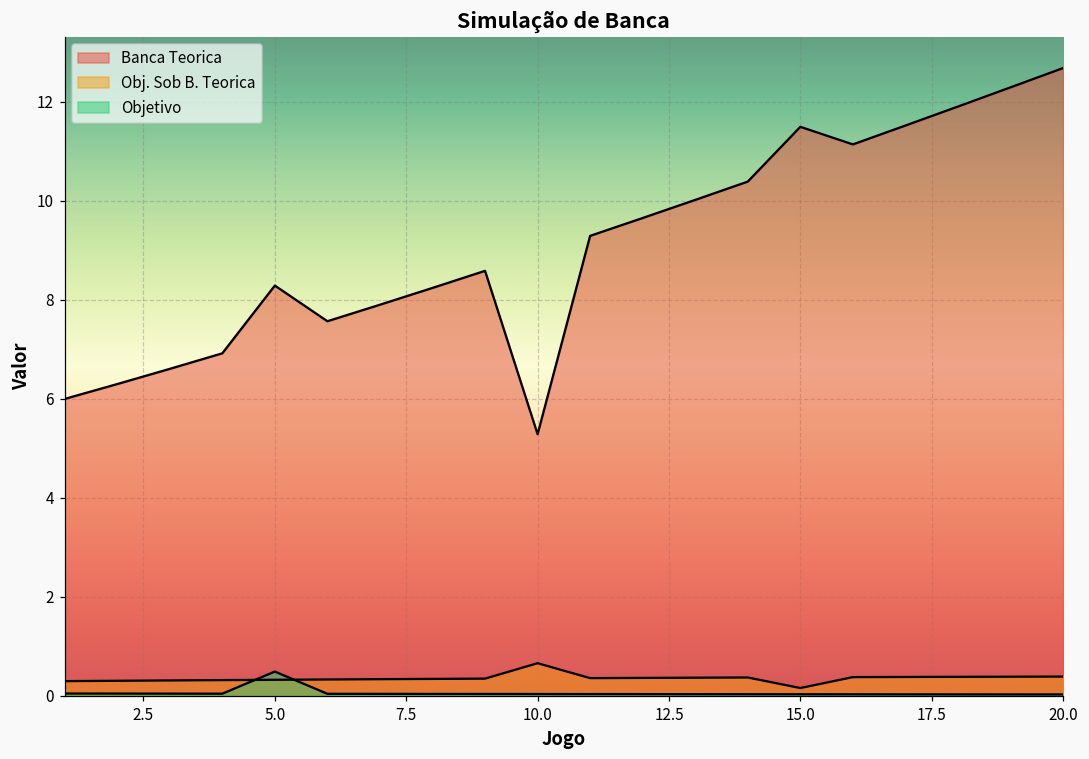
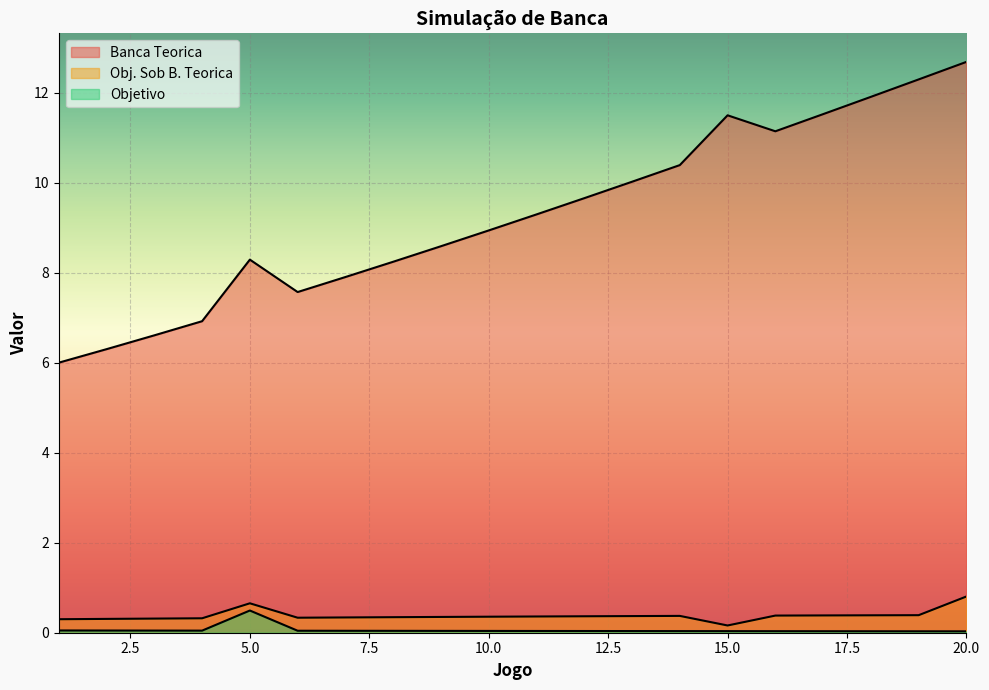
  {
    "Banca Teorica": {
      "5.0": 8.3,
-     "10.0": 5.3,
+     "10.0": 8.9,
      "15.0": 11.5,
      "20.0": 12.7
    },
    "Obj. Sob B. Teorica": {
-     "5.0": 0.3,
-     "10.0": 0.7,
+     "5.0": 0.7,
+     "10.0": 0.4,
      "15.0": 0.2,
-     "20.0": 0.4
+     "20.0": 0.8
    },
    "Objetivo": {
      "5.0": 0.5,
      "10.0": 0.0,
      "15.0": 0.0,
      "20.0": 0.0
    }
  }
